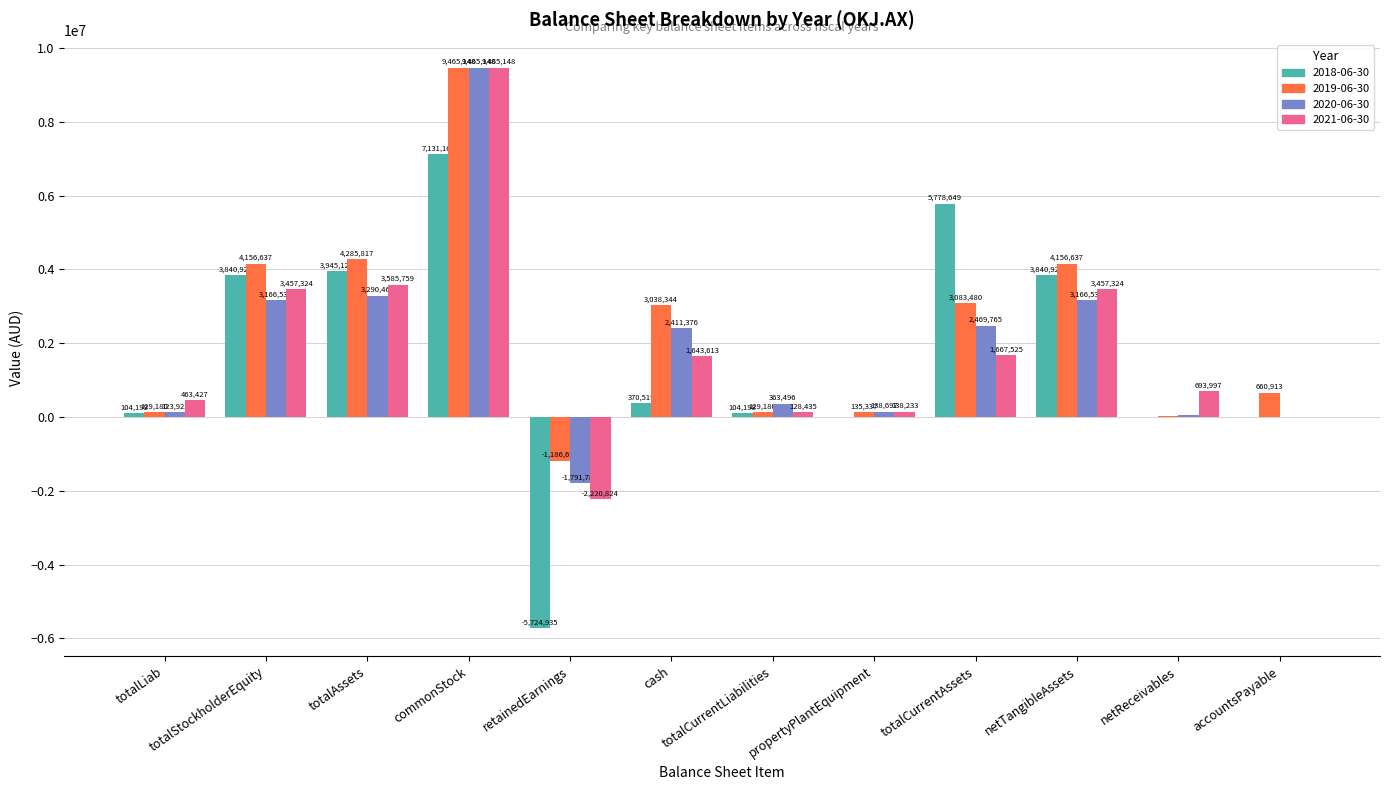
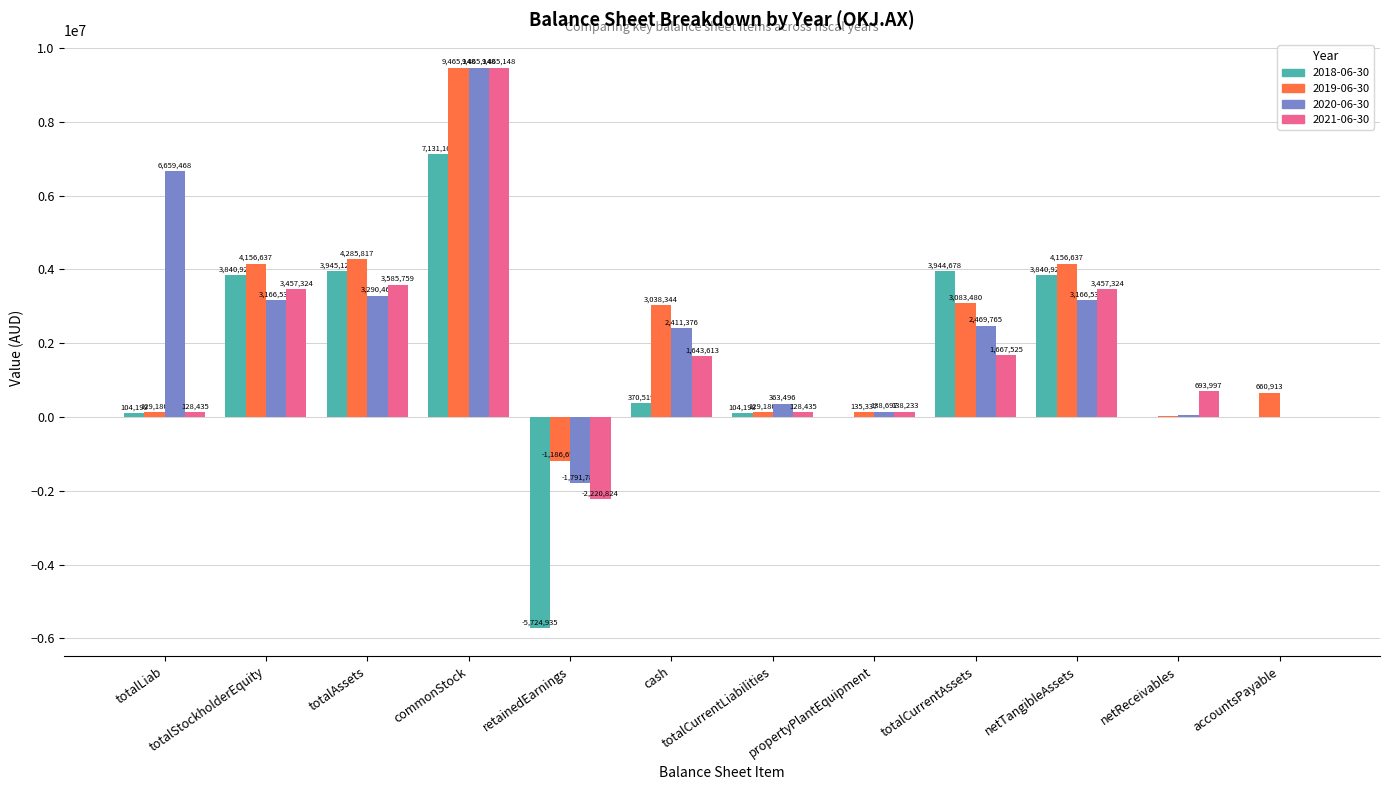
  {
    "2018-06-30": {
      "totalStockholderEquity": "3,840,923",
      "totalAssets": "3,945,122",
      "commonStock": "7,131,169",
      "retainedEarnings": "-5,724,935",
      "cash": "370,519",
-     "totalCurrentAssets": "5,778,649",
+     "totalCurrentAssets": "3,944,678",
      "netTangibleAssets": "3,840,923"
    },
    "2019-06-30": {
      "totalStockholderEquity": "4,156,637",
      "totalAssets": "4,285,817",
      "retainedEarnings": "-1,186,690",
      "cash": "3,038,344",
      "totalCurrentAssets": "3,083,480",
      "netTangibleAssets": "4,156,637",
      "accountsPayable": "660,913"
    },
    "2020-06-30": {
-     "totalLiab": "123,923",
+     "totalLiab": "6,659,468",
      "totalStockholderEquity": "3,166,539",
      "totalAssets": "3,290,462",
      "retainedEarnings": "-1,791,788",
      "cash": "2,411,376",
      "totalCurrentLiabilities": "363,496",
      "totalCurrentAssets": "2,469,765",
      "netTangibleAssets": "3,166,539"
    },
    "2021-06-30": {
-     "totalLiab": "463,427",
+     "totalLiab": "128,435",
      "totalStockholderEquity": "3,457,324",
      "totalAssets": "3,585,759",
      "retainedEarnings": "-2,220,824",
      "cash": "1,643,613",
      "totalCurrentLiabilities": "128,435",
      "totalCurrentAssets": "1,667,525",
      "netTangibleAssets": "3,457,324",
      "netReceivables": "693,997"
    }
  }
